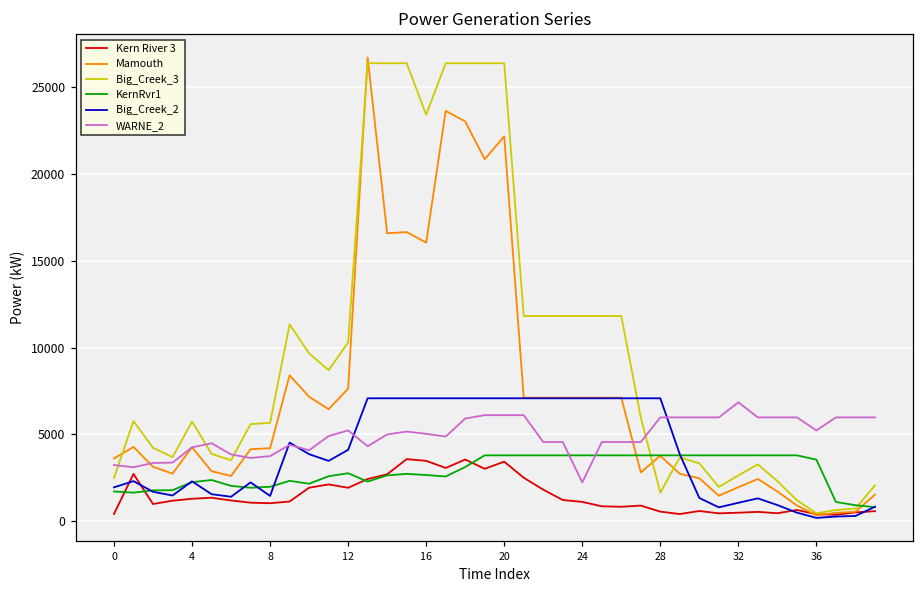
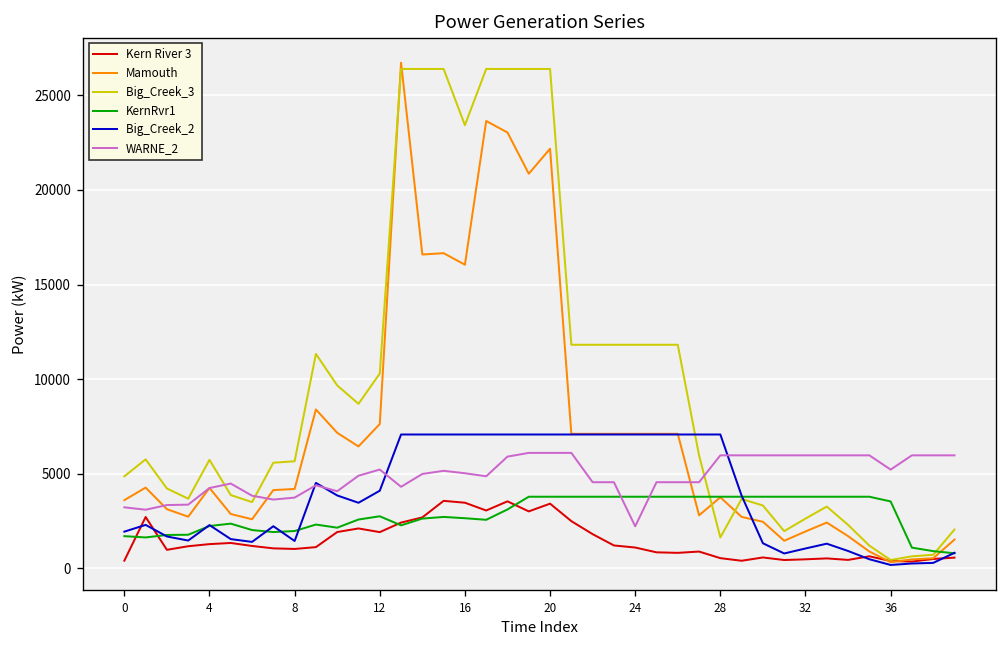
  {
    "Kern River 3": {
      "0": 400,
      "4": 1300,
      "8": 1000,
      "12": 1900,
      "16": 3500,
      "20": 3400,
      "24": 1100,
      "28": 500,
      "32": 500
    },
    "Mamouth": {
      "0": 3600,
      "8": 4200,
      "12": 7600,
      "16": 16000,
      "20": 22200,
      "32": 1900
    },
    "Big_Creek_3": {
-     "0": 2500,
+     "0": 4900,
      "4": 5700,
      "8": 5700,
      "12": 10300,
      "16": 23400,
      "20": 26400,
      "24": 11800,
      "28": 1600,
      "32": 2600
    },
    "KernRvr1": {
      "0": 1700,
      "8": 2000,
      "12": 2700,
      "16": 2600,
      "20": 3800,
      "24": 3800,
      "32": 3800,
      "36": 3500
    },
    "Big_Creek_2": {
      "0": 1900,
      "8": 1400,
      "12": 4100,
      "16": 7100,
      "20": 7100,
      "28": 7100,
      "32": 1000
    },
    "WARNE_2": {
      "0": 3200,
      "8": 3700,
      "12": 5200,
      "16": 5000,
      "20": 6100,
      "24": 2200,
      "28": 6000,
-     "32": 6800,
+     "32": 6000,
      "36": 5200
    }
  }
